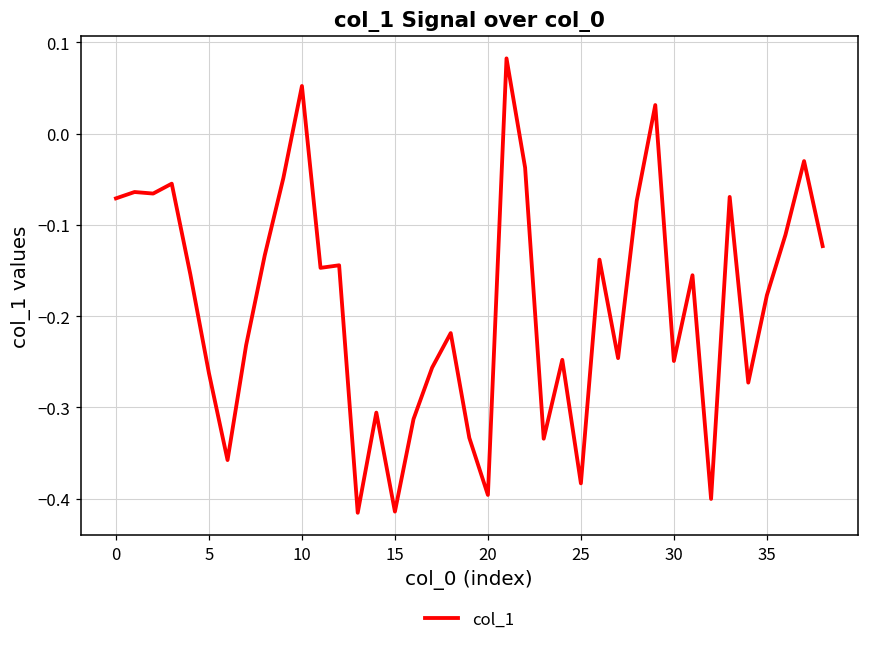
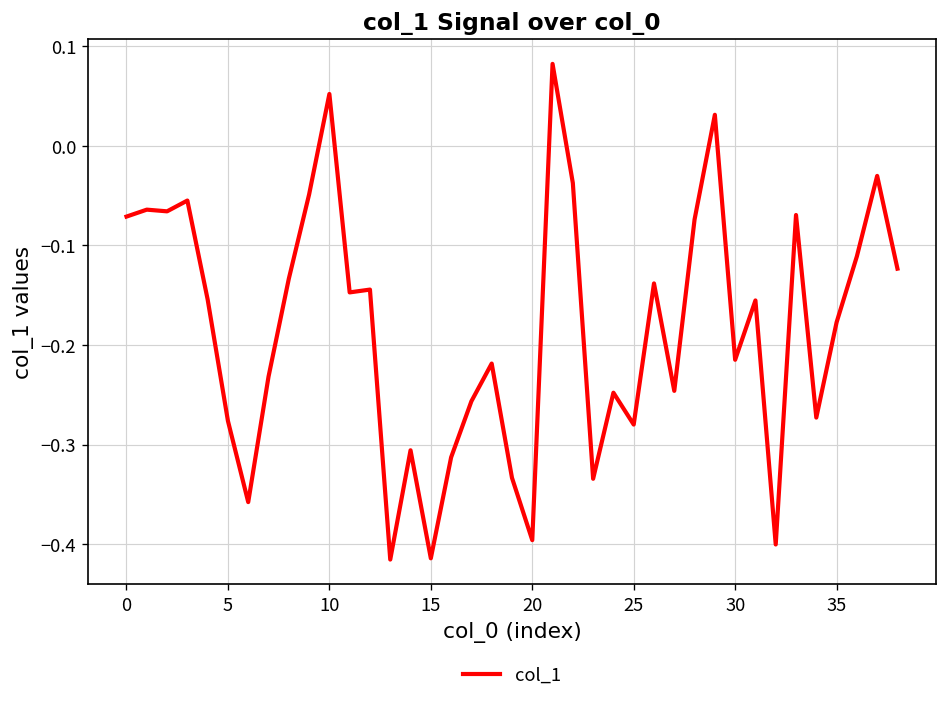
  {
    "0": -0.07,
-   "5": -0.26,
+   "5": -0.28,
    "10": 0.05,
    "15": -0.41,
    "20": -0.40,
-   "25": -0.38,
-   "30": -0.25,
+   "25": -0.28,
+   "30": -0.21,
    "35": -0.18
  }
